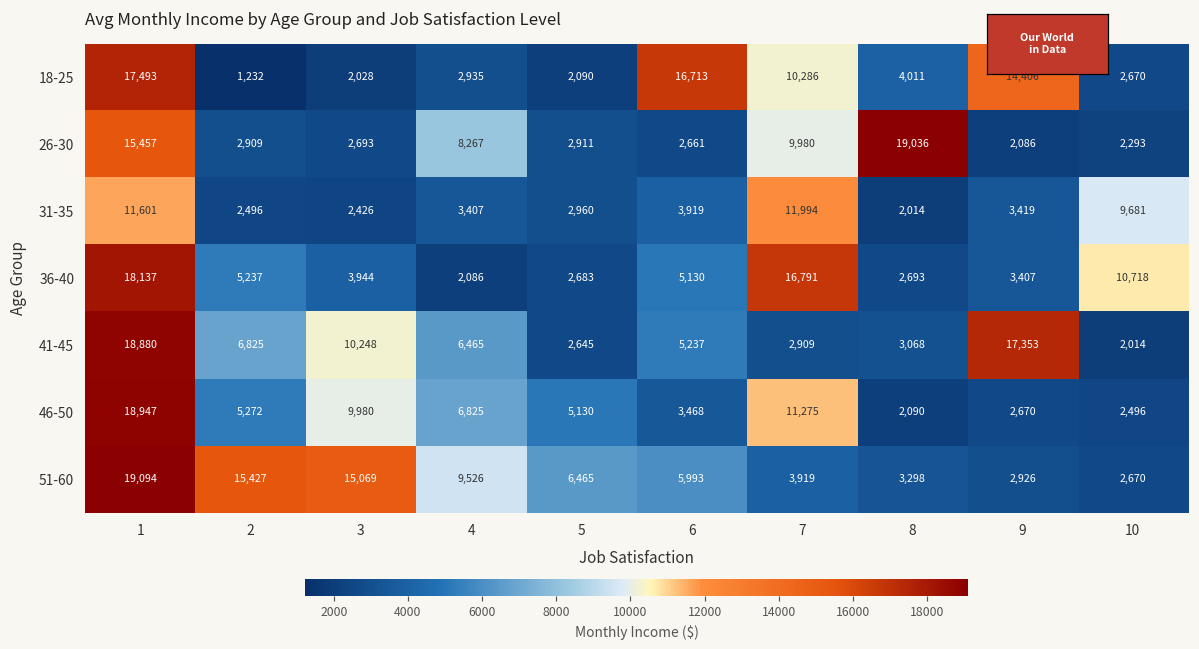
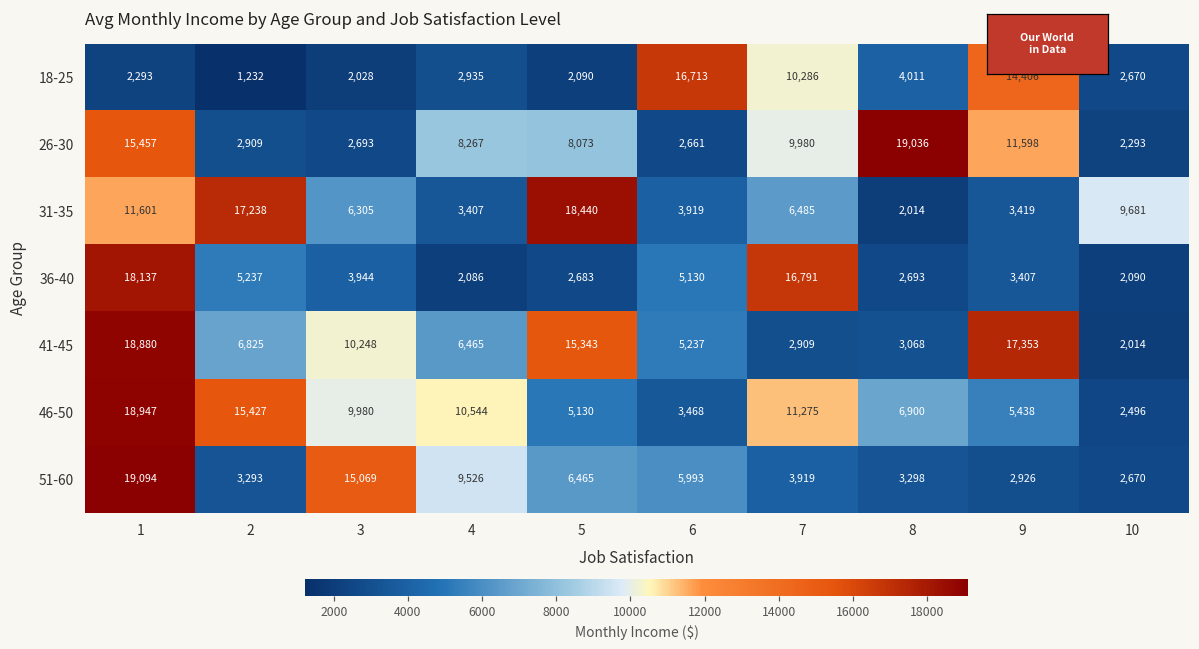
  {
    "18-25": {
-     "1": "17,493",
+     "1": "2,293",
      "2": "1,232",
      "3": "2,028",
      "4": "2,935",
      "5": "2,090",
      "6": "16,713",
      "7": "10,286",
      "8": "4,011",
      "9": "14,406",
      "10": "2,670"
    },
    "26-30": {
      "1": "15,457",
      "2": "2,909",
      "3": "2,693",
      "4": "8,267",
-     "5": "2,911",
+     "5": "8,073",
      "6": "2,661",
      "7": "9,980",
      "8": "19,036",
-     "9": "2,086",
+     "9": "11,598",
      "10": "2,293"
    },
    "31-35": {
      "1": "11,601",
-     "2": "2,496",
-     "3": "2,426",
+     "2": "17,238",
+     "3": "6,305",
      "4": "3,407",
-     "5": "2,960",
+     "5": "18,440",
      "6": "3,919",
-     "7": "11,994",
+     "7": "6,485",
      "8": "2,014",
      "9": "3,419",
      "10": "9,681"
    },
    "36-40": {
      "1": "18,137",
      "2": "5,237",
      "3": "3,944",
      "4": "2,086",
      "5": "2,683",
      "6": "5,130",
      "7": "16,791",
      "8": "2,693",
      "9": "3,407",
-     "10": "10,718"
+     "10": "2,090"
    },
    "41-45": {
      "1": "18,880",
      "2": "6,825",
      "3": "10,248",
      "4": "6,465",
-     "5": "2,645",
+     "5": "15,343",
      "6": "5,237",
      "7": "2,909",
      "8": "3,068",
      "9": "17,353",
      "10": "2,014"
    },
    "46-50": {
      "1": "18,947",
-     "2": "5,272",
+     "2": "15,427",
      "3": "9,980",
-     "4": "6,825",
+     "4": "10,544",
      "5": "5,130",
      "6": "3,468",
      "7": "11,275",
-     "8": "2,090",
-     "9": "2,670",
+     "8": "6,900",
+     "9": "5,438",
      "10": "2,496"
    },
    "51-60": {
      "1": "19,094",
-     "2": "15,427",
+     "2": "3,293",
      "3": "15,069",
      "4": "9,526",
      "5": "6,465",
      "6": "5,993",
      "7": "3,919",
      "8": "3,298",
      "9": "2,926",
      "10": "2,670"
    }
  }
